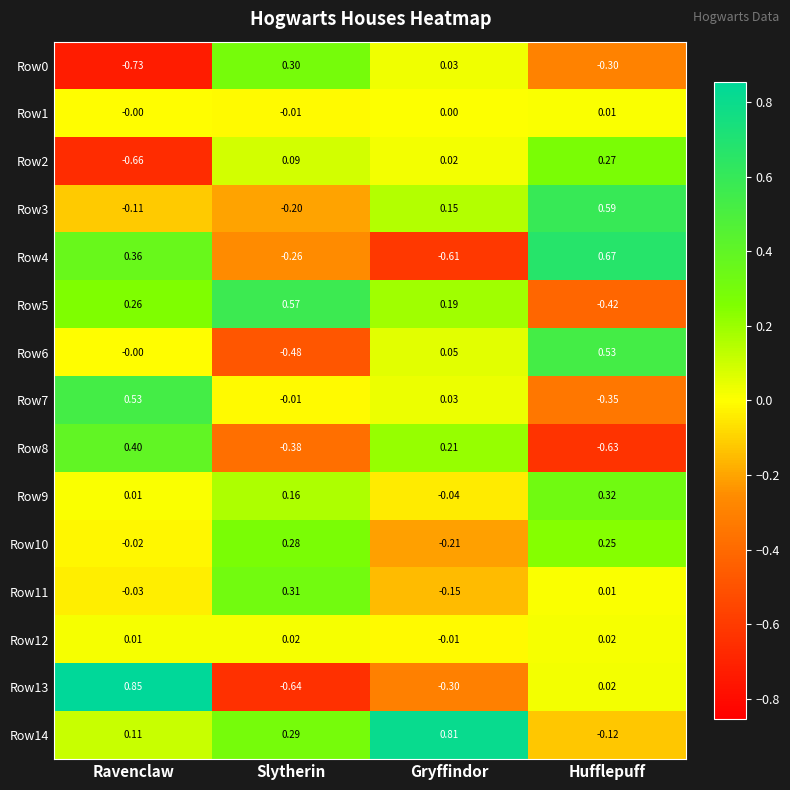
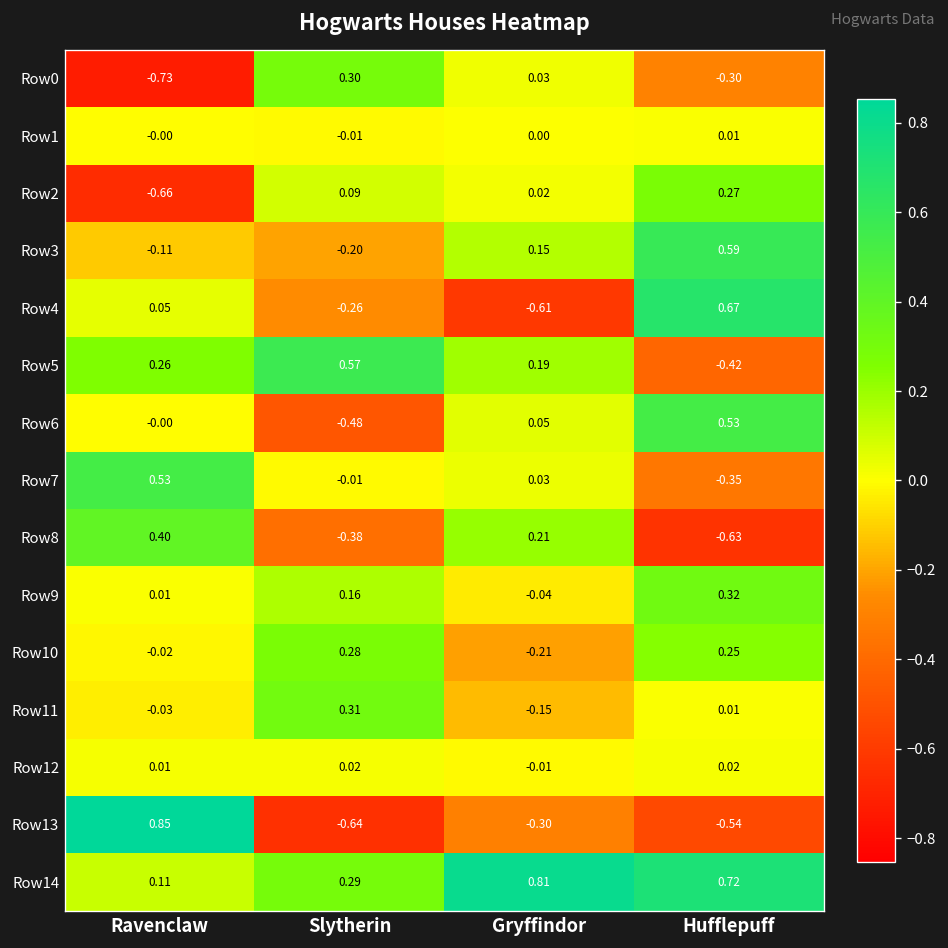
  {
    "Row0": {
      "Ravenclaw": -0.73,
      "Slytherin": 0.30,
      "Gryffindor": 0.03,
      "Hufflepuff": -0.30
    },
    "Row1": {
      "Ravenclaw": -0.00,
      "Slytherin": -0.01,
      "Gryffindor": 0.00,
      "Hufflepuff": 0.01
    },
    "Row2": {
      "Ravenclaw": -0.66,
      "Slytherin": 0.09,
      "Gryffindor": 0.02,
      "Hufflepuff": 0.27
    },
    "Row3": {
      "Ravenclaw": -0.11,
      "Slytherin": -0.20,
      "Gryffindor": 0.15,
      "Hufflepuff": 0.59
    },
    "Row4": {
-     "Ravenclaw": 0.36,
+     "Ravenclaw": 0.05,
      "Slytherin": -0.26,
      "Gryffindor": -0.61,
      "Hufflepuff": 0.67
    },
    "Row5": {
      "Ravenclaw": 0.26,
      "Slytherin": 0.57,
      "Gryffindor": 0.19,
      "Hufflepuff": -0.42
    },
    "Row6": {
      "Ravenclaw": -0.00,
      "Slytherin": -0.48,
      "Gryffindor": 0.05,
      "Hufflepuff": 0.53
    },
    "Row7": {
      "Ravenclaw": 0.53,
      "Slytherin": -0.01,
      "Gryffindor": 0.03,
      "Hufflepuff": -0.35
    },
    "Row8": {
      "Ravenclaw": 0.40,
      "Slytherin": -0.38,
      "Gryffindor": 0.21,
      "Hufflepuff": -0.63
    },
    "Row9": {
      "Ravenclaw": 0.01,
      "Slytherin": 0.16,
      "Gryffindor": -0.04,
      "Hufflepuff": 0.32
    },
    "Row10": {
      "Ravenclaw": -0.02,
      "Slytherin": 0.28,
      "Gryffindor": -0.21,
      "Hufflepuff": 0.25
    },
    "Row11": {
      "Ravenclaw": -0.03,
      "Slytherin": 0.31,
      "Gryffindor": -0.15,
      "Hufflepuff": 0.01
    },
    "Row12": {
      "Ravenclaw": 0.01,
      "Slytherin": 0.02,
      "Gryffindor": -0.01,
      "Hufflepuff": 0.02
    },
    "Row13": {
      "Ravenclaw": 0.85,
      "Slytherin": -0.64,
      "Gryffindor": -0.30,
-     "Hufflepuff": 0.02
+     "Hufflepuff": -0.54
    },
    "Row14": {
      "Ravenclaw": 0.11,
      "Slytherin": 0.29,
      "Gryffindor": 0.81,
-     "Hufflepuff": -0.12
+     "Hufflepuff": 0.72
    }
  }
